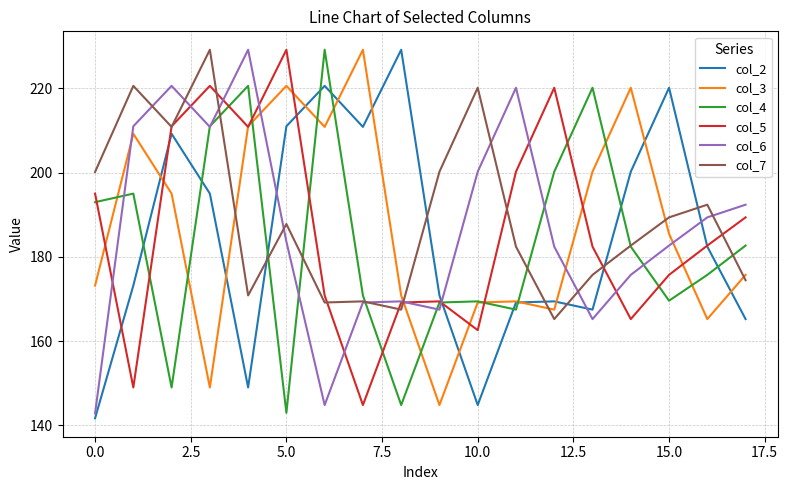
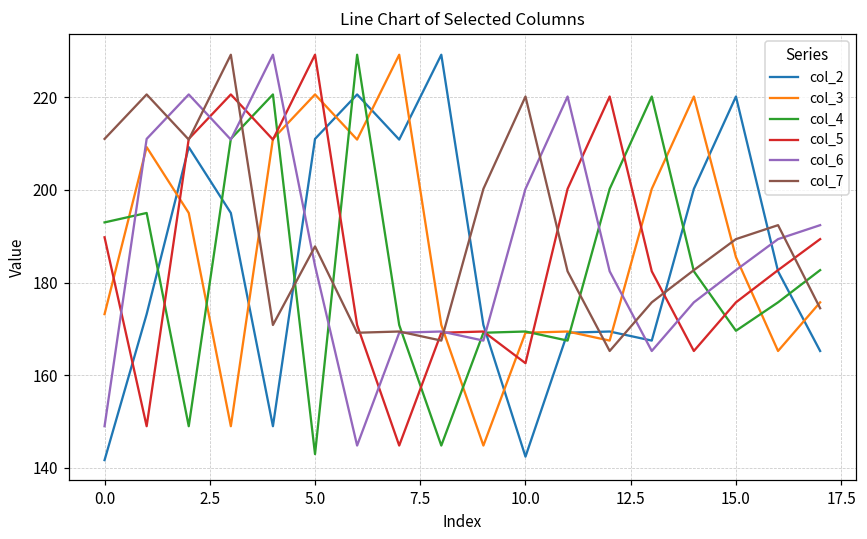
  {
    "col_2": {
      "0.0": 142,
      "5.0": 211,
-     "10.0": 145,
+     "10.0": 142,
      "15.0": 220
    },
    "col_3": {
      "0.0": 173,
      "5.0": 221,
      "15.0": 185
    },
    "col_4": {
      "0.0": 193,
      "5.0": 143,
      "15.0": 170
    },
    "col_5": {
-     "0.0": 195,
+     "0.0": 190,
      "5.0": 229,
      "10.0": 163,
      "15.0": 176
    },
    "col_6": {
-     "0.0": 143,
+     "0.0": 149,
      "5.0": 184,
      "10.0": 200,
      "15.0": 183
    },
    "col_7": {
-     "0.0": 200,
+     "0.0": 211,
      "5.0": 188,
      "10.0": 220,
      "15.0": 189
    }
  }
